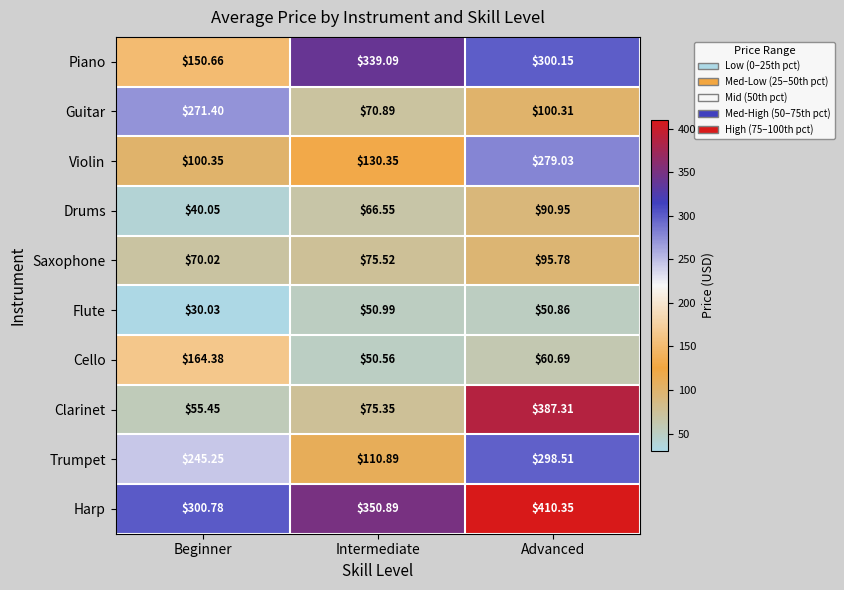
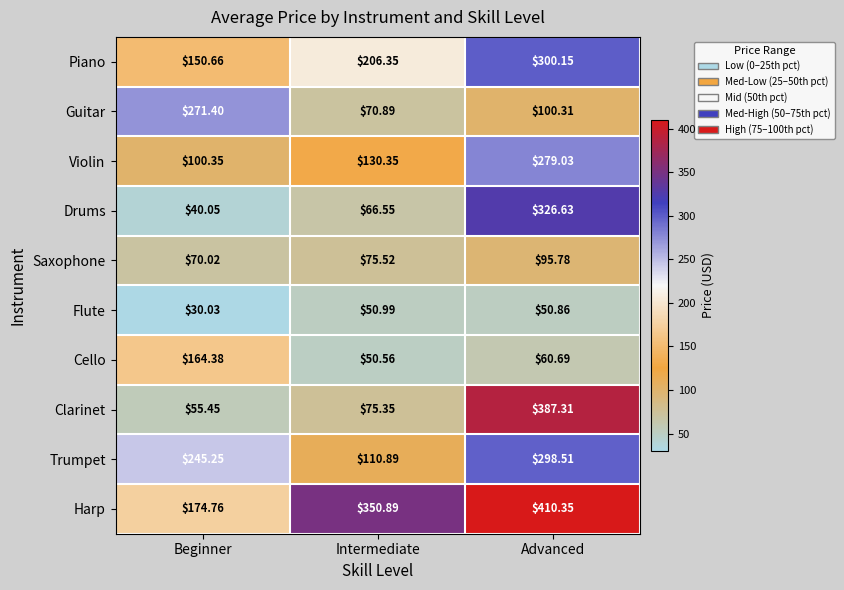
  {
    "Piano": {
      "Beginner": "$150.66",
-     "Intermediate": "$339.09",
+     "Intermediate": "$206.35",
      "Advanced": "$300.15"
    },
    "Guitar": {
      "Beginner": "$271.40",
      "Intermediate": "$70.89",
      "Advanced": "$100.31"
    },
    "Violin": {
      "Beginner": "$100.35",
      "Intermediate": "$130.35",
      "Advanced": "$279.03"
    },
    "Drums": {
      "Beginner": "$40.05",
      "Intermediate": "$66.55",
-     "Advanced": "$90.95"
+     "Advanced": "$326.63"
    },
    "Saxophone": {
      "Beginner": "$70.02",
      "Intermediate": "$75.52",
      "Advanced": "$95.78"
    },
    "Flute": {
      "Beginner": "$30.03",
      "Intermediate": "$50.99",
      "Advanced": "$50.86"
    },
    "Cello": {
      "Beginner": "$164.38",
      "Intermediate": "$50.56",
      "Advanced": "$60.69"
    },
    "Clarinet": {
      "Beginner": "$55.45",
      "Intermediate": "$75.35",
      "Advanced": "$387.31"
    },
    "Trumpet": {
      "Beginner": "$245.25",
      "Intermediate": "$110.89",
      "Advanced": "$298.51"
    },
    "Harp": {
-     "Beginner": "$300.78",
+     "Beginner": "$174.76",
      "Intermediate": "$350.89",
      "Advanced": "$410.35"
    }
  }
